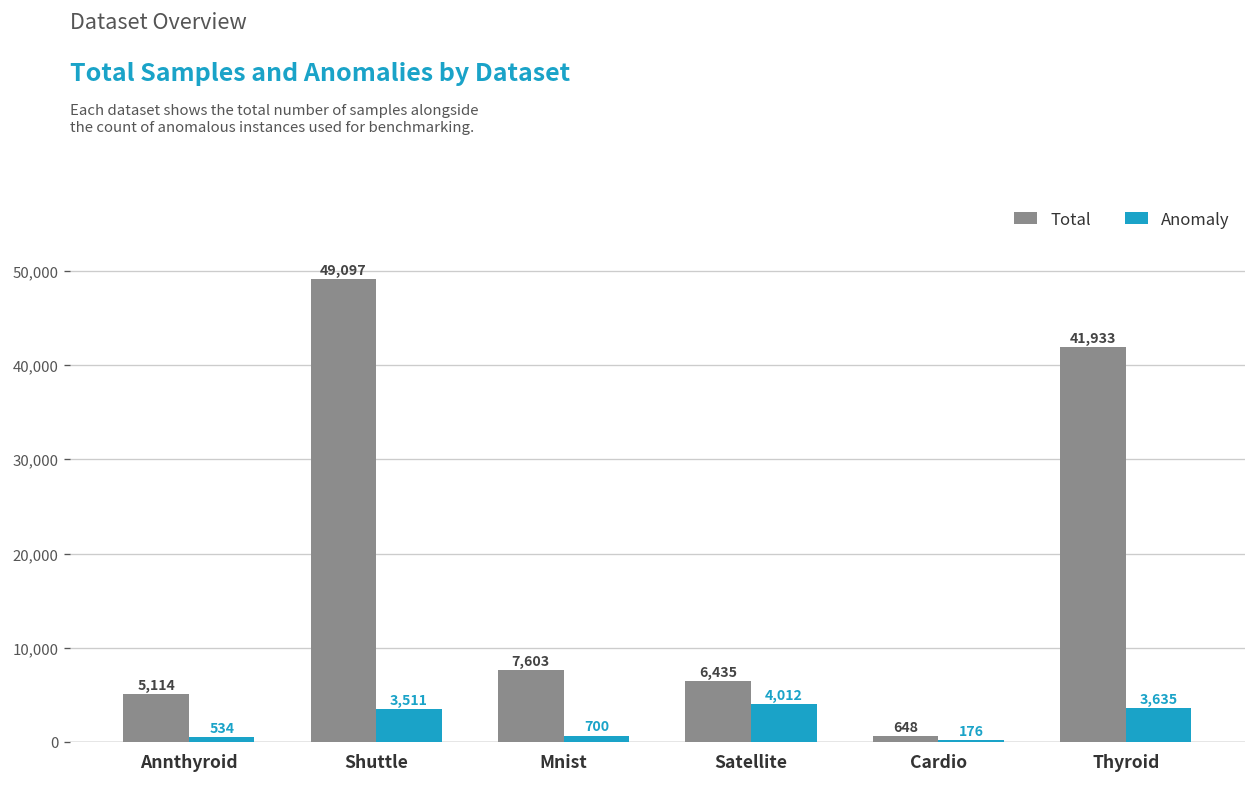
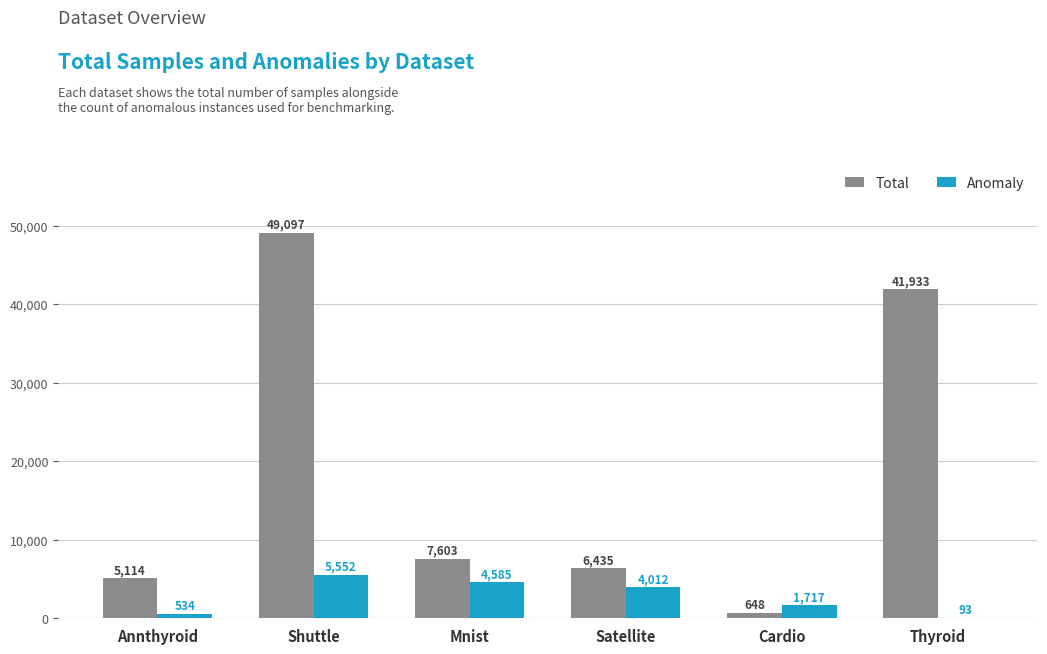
  {
    "Total": {
      "Annthyroid": "5,114",
      "Shuttle": "49,097",
      "Mnist": "7,603",
      "Satellite": "6,435",
      "Cardio": "648",
      "Thyroid": "41,933"
    },
    "Anomaly": {
      "Annthyroid": "534",
-     "Shuttle": "3,511",
-     "Mnist": "700",
+     "Shuttle": "5,552",
+     "Mnist": "4,585",
      "Satellite": "4,012",
-     "Cardio": "176",
-     "Thyroid": "3,635"
+     "Cardio": "1,717",
+     "Thyroid": "93"
    }
  }
